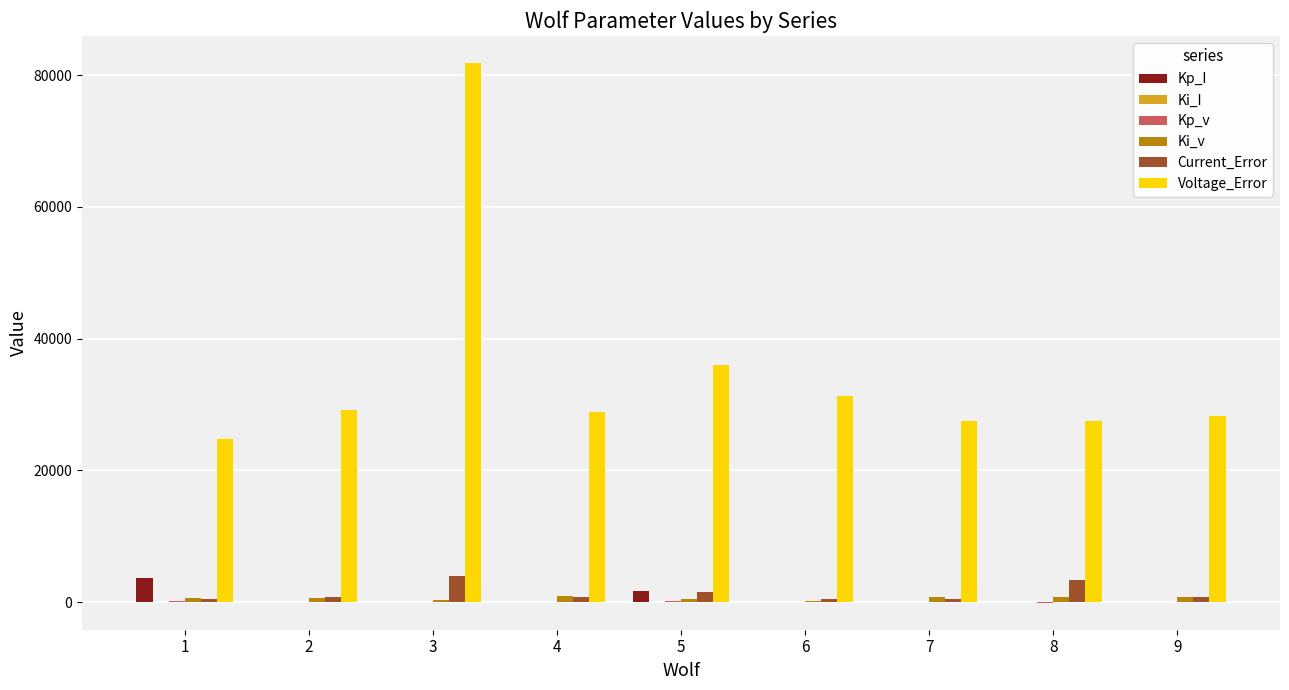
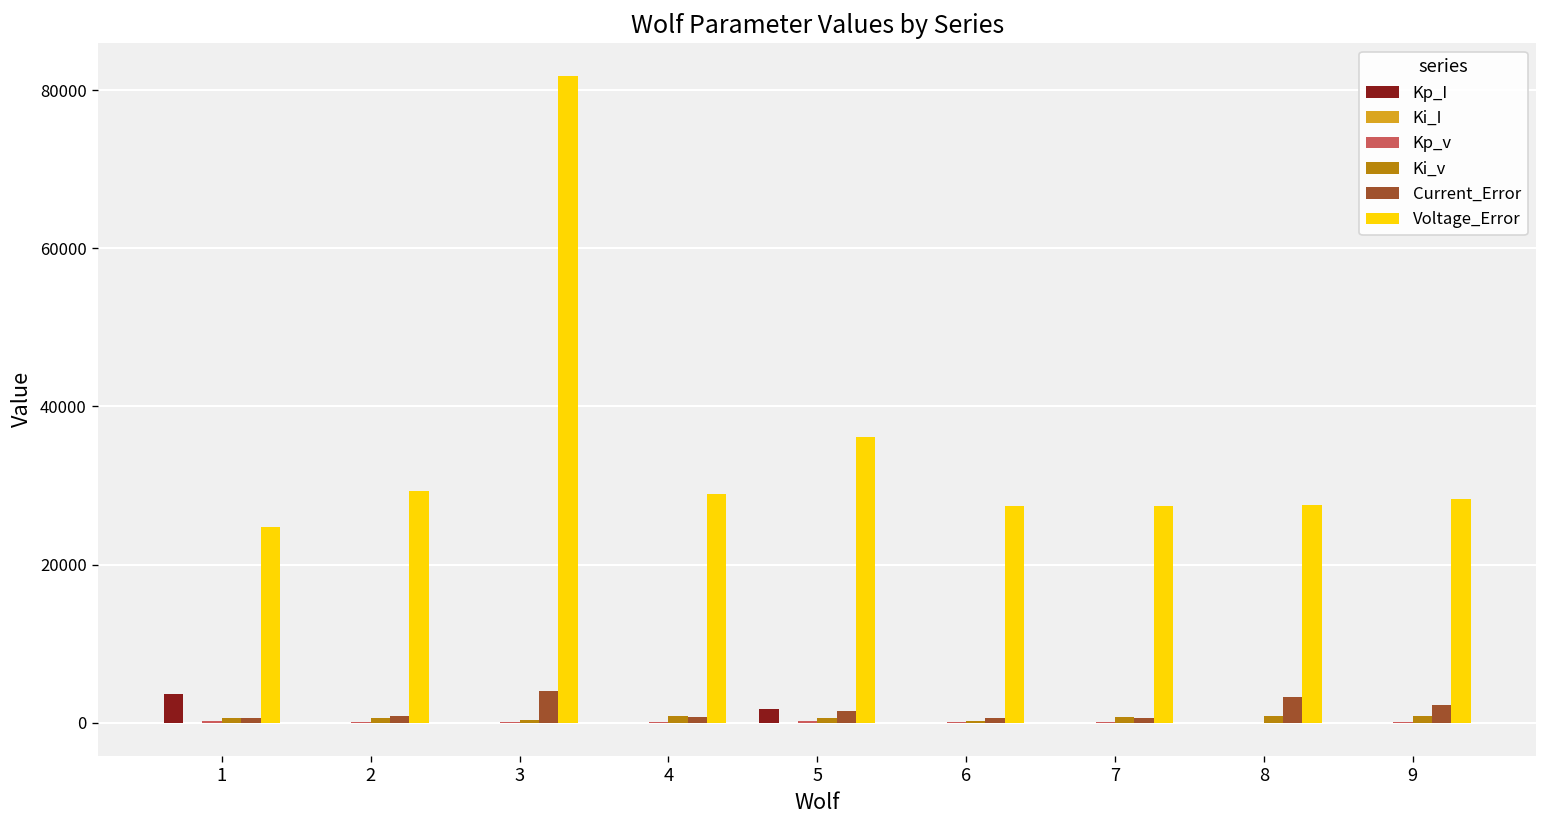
  {
    "Kp_I": {
      "1": 4000,
      "5": 2000
    },
    "Current_Error": {
      "1": 1000,
      "2": 1000,
      "3": 4000,
      "4": 1000,
      "5": 1000,
      "6": 1000,
      "7": 1000,
      "8": 3000,
-     "9": 1000
+     "9": 2000
    },
    "Voltage_Error": {
      "1": 25000,
      "2": 29000,
      "3": 82000,
      "4": 29000,
      "5": 36000,
-     "6": 31000,
+     "6": 27000,
      "7": 27000,
      "8": 28000,
      "9": 28000
    }
  }
